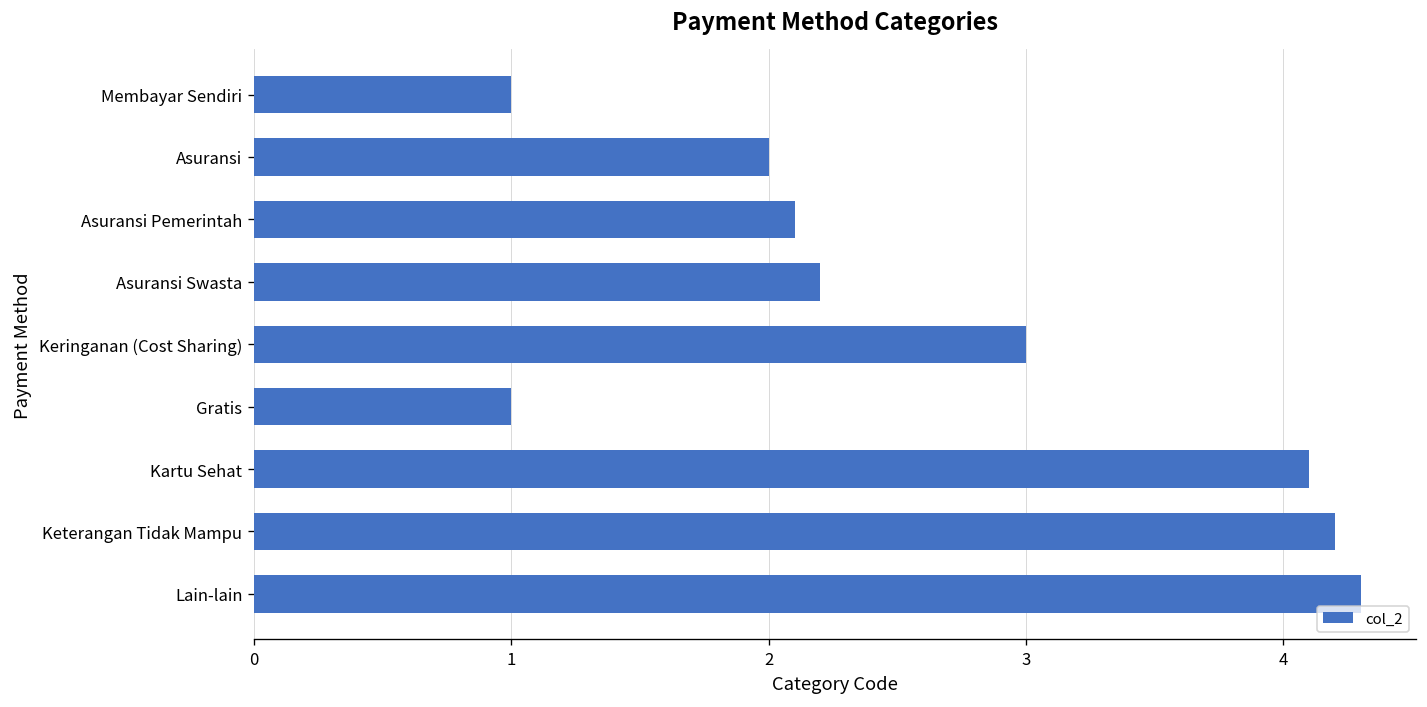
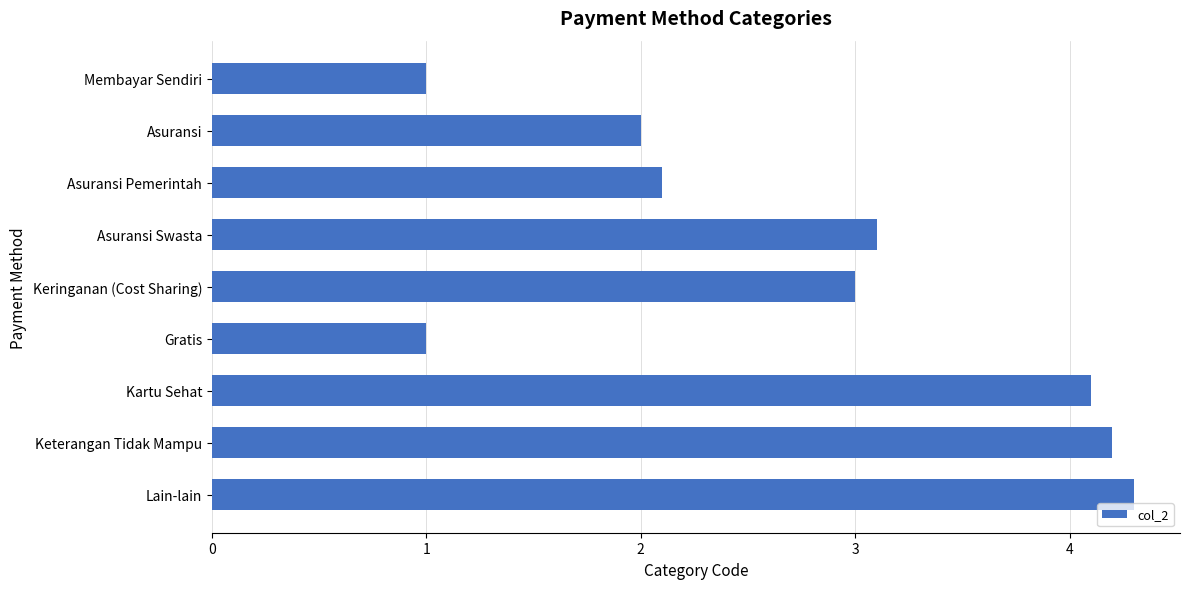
  {
    "Membayar Sendiri": 1.0,
    "Asuransi": 2.0,
    "Asuransi Pemerintah": 2.1,
-   "Asuransi Swasta": 2.2,
+   "Asuransi Swasta": 3.1,
    "Keringanan (Cost Sharing)": 3.0,
    "Gratis": 1.0,
    "Kartu Sehat": 4.1,
    "Keterangan Tidak Mampu": 4.2,
    "Lain-lain": 4.3
  }
